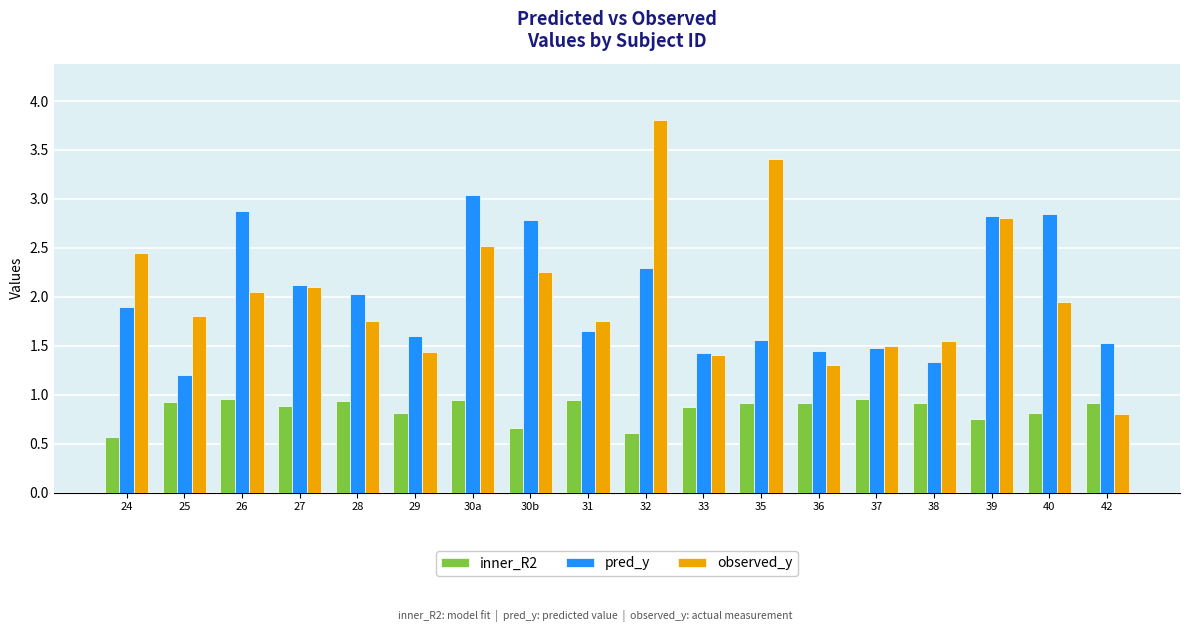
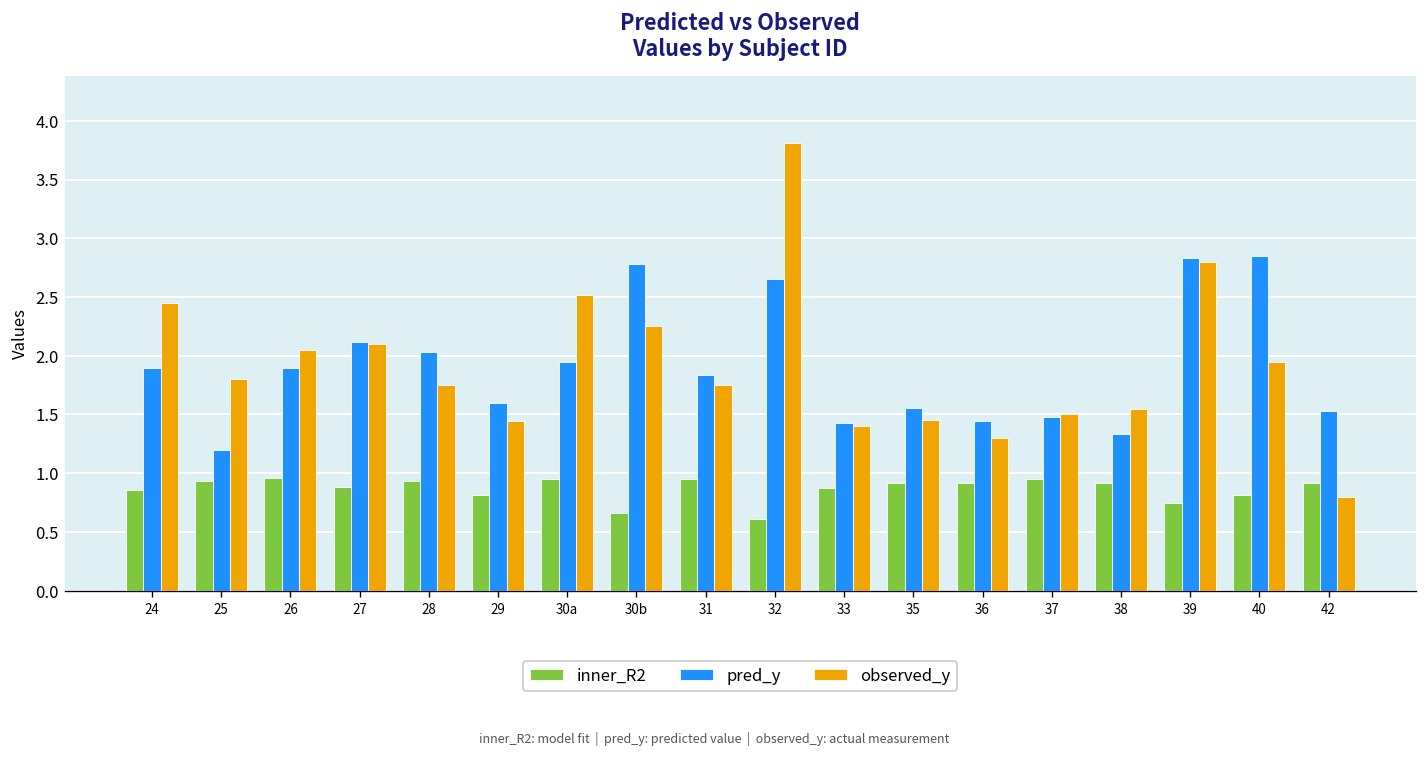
  {
    "inner_R2": {
-     "24": 0.6,
+     "24": 0.9,
      "25": 0.9,
      "26": 1.0,
      "27": 0.9,
      "28": 0.9,
      "29": 0.8,
      "30a": 0.9,
      "30b": 0.7,
      "31": 0.9,
      "32": 0.6,
      "33": 0.9,
      "35": 0.9,
      "36": 0.9,
      "37": 1.0,
      "38": 0.9,
      "39": 0.7,
      "40": 0.8,
      "42": 0.9
    },
    "pred_y": {
      "24": 1.9,
      "25": 1.2,
-     "26": 2.9,
+     "26": 1.9,
      "27": 2.1,
      "28": 2.0,
      "29": 1.6,
-     "30a": 3.0,
+     "30a": 1.9,
      "30b": 2.8,
-     "31": 1.7,
-     "32": 2.3,
+     "31": 1.8,
+     "32": 2.7,
      "33": 1.4,
      "35": 1.6,
      "36": 1.4,
      "37": 1.5,
      "38": 1.3,
      "39": 2.8,
      "40": 2.8,
      "42": 1.5
    },
    "observed_y": {
      "24": 2.5,
      "25": 1.8,
      "26": 2.1,
      "27": 2.1,
      "28": 1.8,
      "29": 1.4,
      "30a": 2.5,
      "30b": 2.3,
      "31": 1.8,
      "32": 3.8,
      "33": 1.4,
-     "35": 3.4,
+     "35": 1.5,
      "36": 1.3,
      "37": 1.5,
      "38": 1.6,
      "39": 2.8,
      "40": 2.0,
      "42": 0.8
    }
  }
